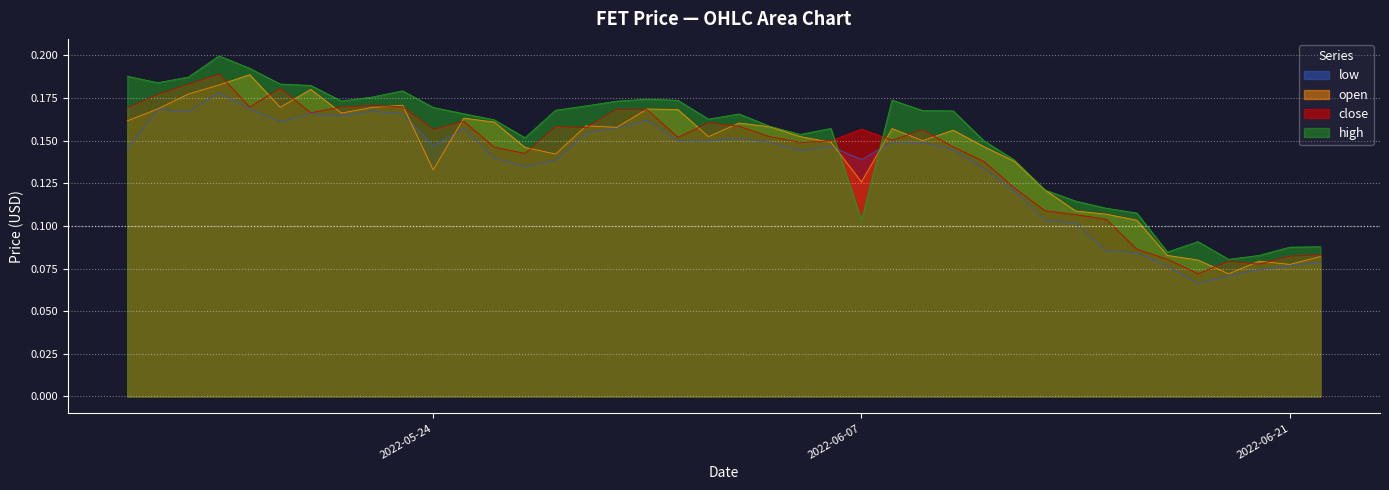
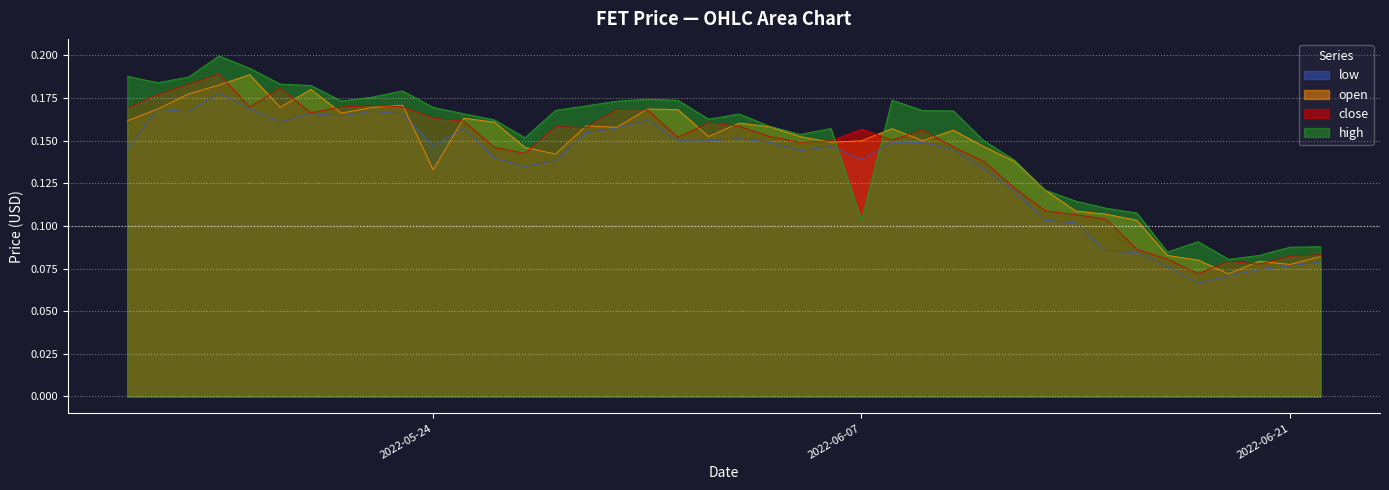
  {
    "low": {
      "2022-05-24": 0.147,
      "2022-06-07": 0.139
    },
    "open": {
      "2022-05-24": 0.133,
-     "2022-06-07": 0.126
+     "2022-06-07": 0.150
    },
    "close": {
-     "2022-05-24": 0.157,
+     "2022-05-24": 0.163,
      "2022-06-07": 0.157,
      "2022-06-21": 0.082
    },
    "high": {
      "2022-05-24": 0.169,
      "2022-06-07": 0.103,
      "2022-06-21": 0.088
    }
  }
